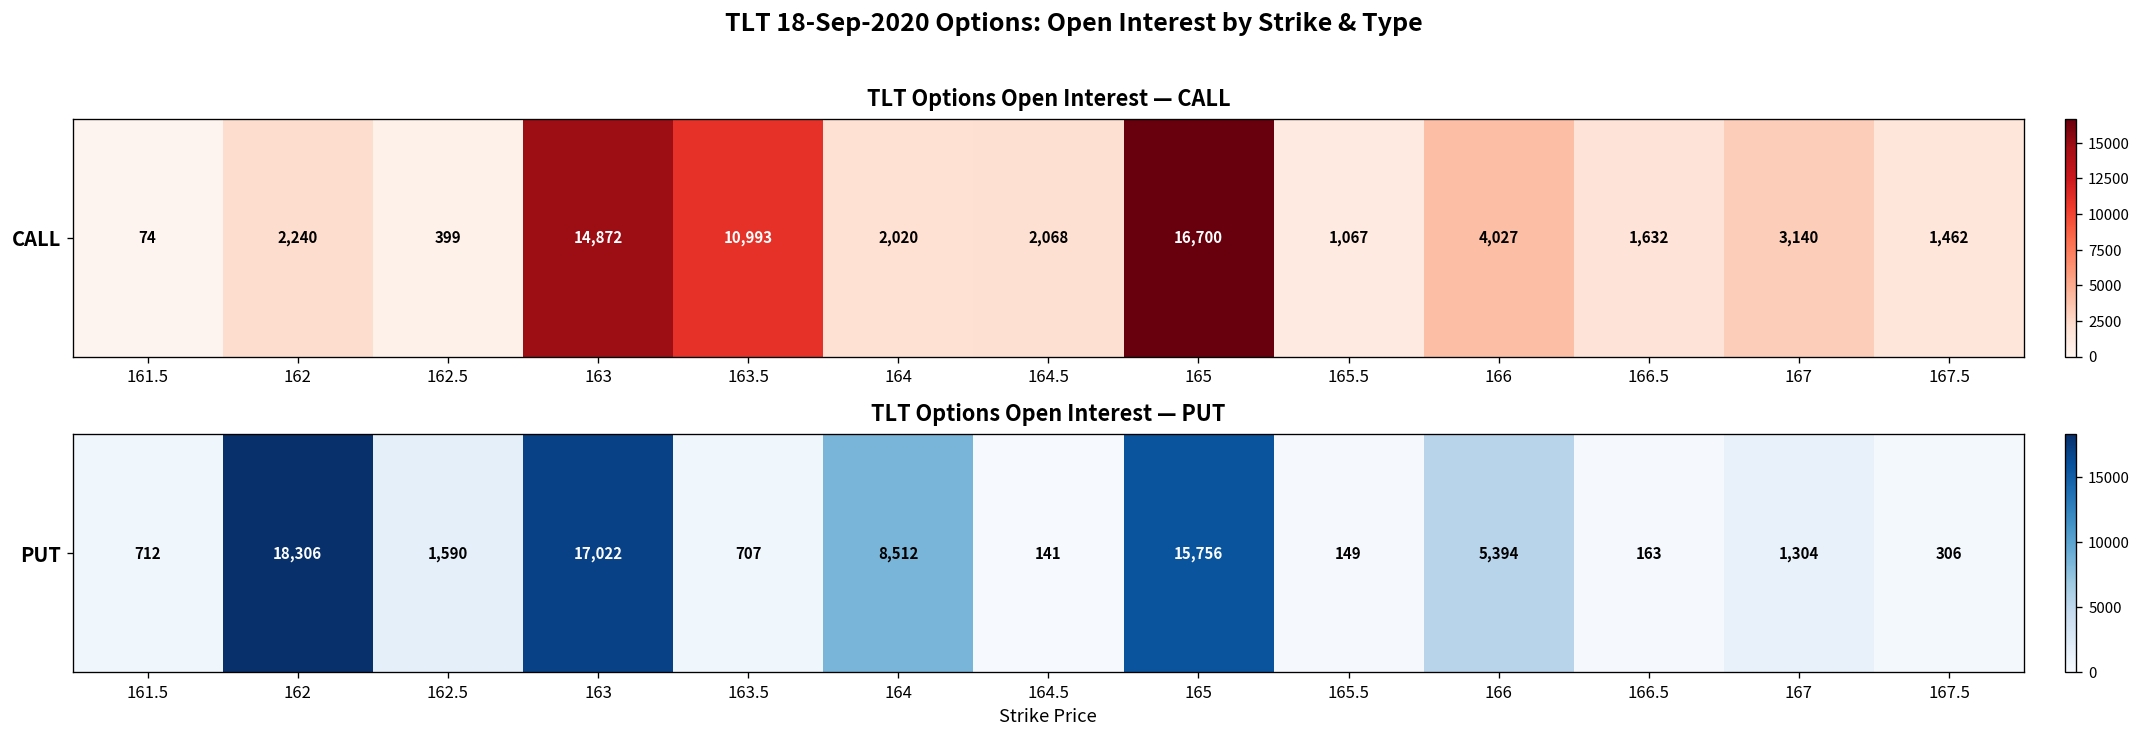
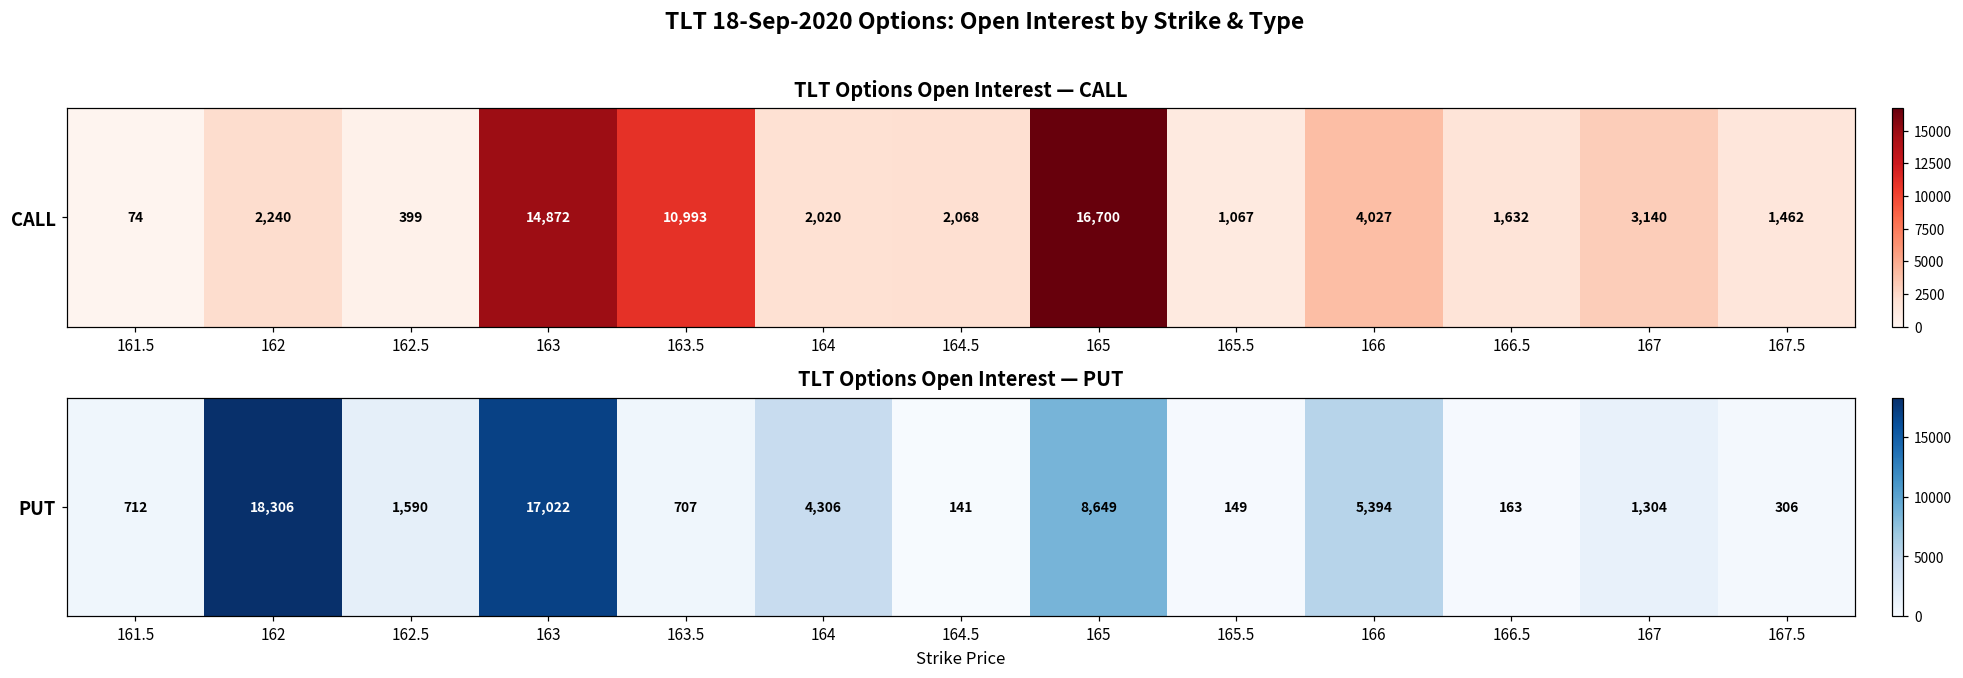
  {
    "TLT Options Open Interest — CALL": {
      "CALL": {
        "161.5": "74",
        "162": "2,240",
        "162.5": "399",
        "163": "14,872",
        "163.5": "10,993",
        "164": "2,020",
        "164.5": "2,068",
        "165": "16,700",
        "165.5": "1,067",
        "166": "4,027",
        "166.5": "1,632",
        "167": "3,140",
        "167.5": "1,462"
      }
    },
    "TLT Options Open Interest — PUT": {
      "PUT": {
        "161.5": "712",
        "162": "18,306",
        "162.5": "1,590",
        "163": "17,022",
        "163.5": "707",
-       "164": "8,512",
+       "164": "4,306",
        "164.5": "141",
-       "165": "15,756",
+       "165": "8,649",
        "165.5": "149",
        "166": "5,394",
        "166.5": "163",
        "167": "1,304",
        "167.5": "306"
      }
    }
  }
